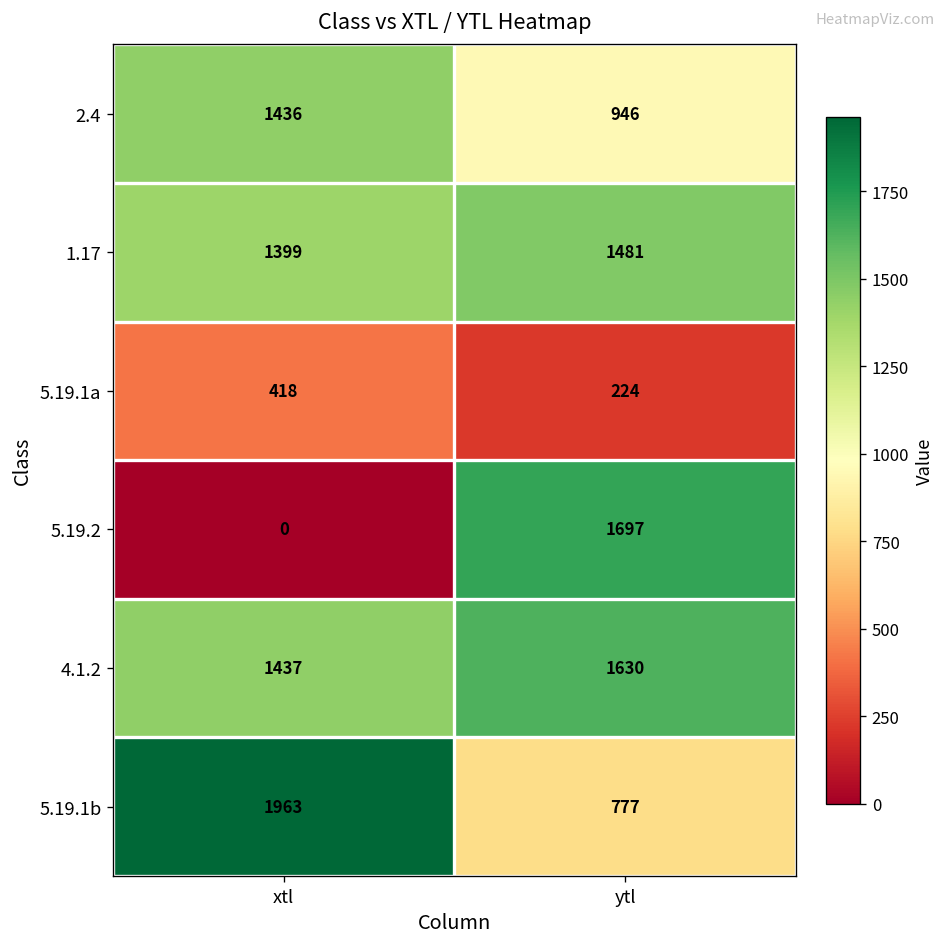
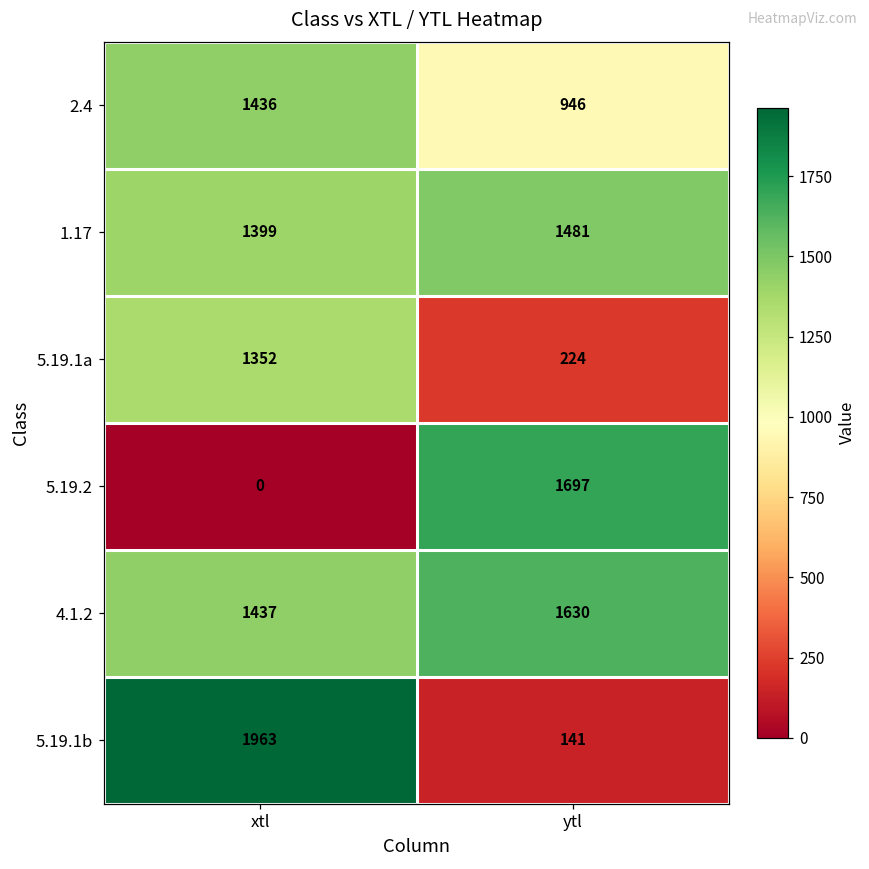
  {
    "2.4": {
      "xtl": 1436,
      "ytl": 946
    },
    "1.17": {
      "xtl": 1399,
      "ytl": 1481
    },
    "5.19.1a": {
-     "xtl": 418,
+     "xtl": 1352,
      "ytl": 224
    },
    "5.19.2": {
      "xtl": 0,
      "ytl": 1697
    },
    "4.1.2": {
      "xtl": 1437,
      "ytl": 1630
    },
    "5.19.1b": {
      "xtl": 1963,
-     "ytl": 777
+     "ytl": 141
    }
  }
